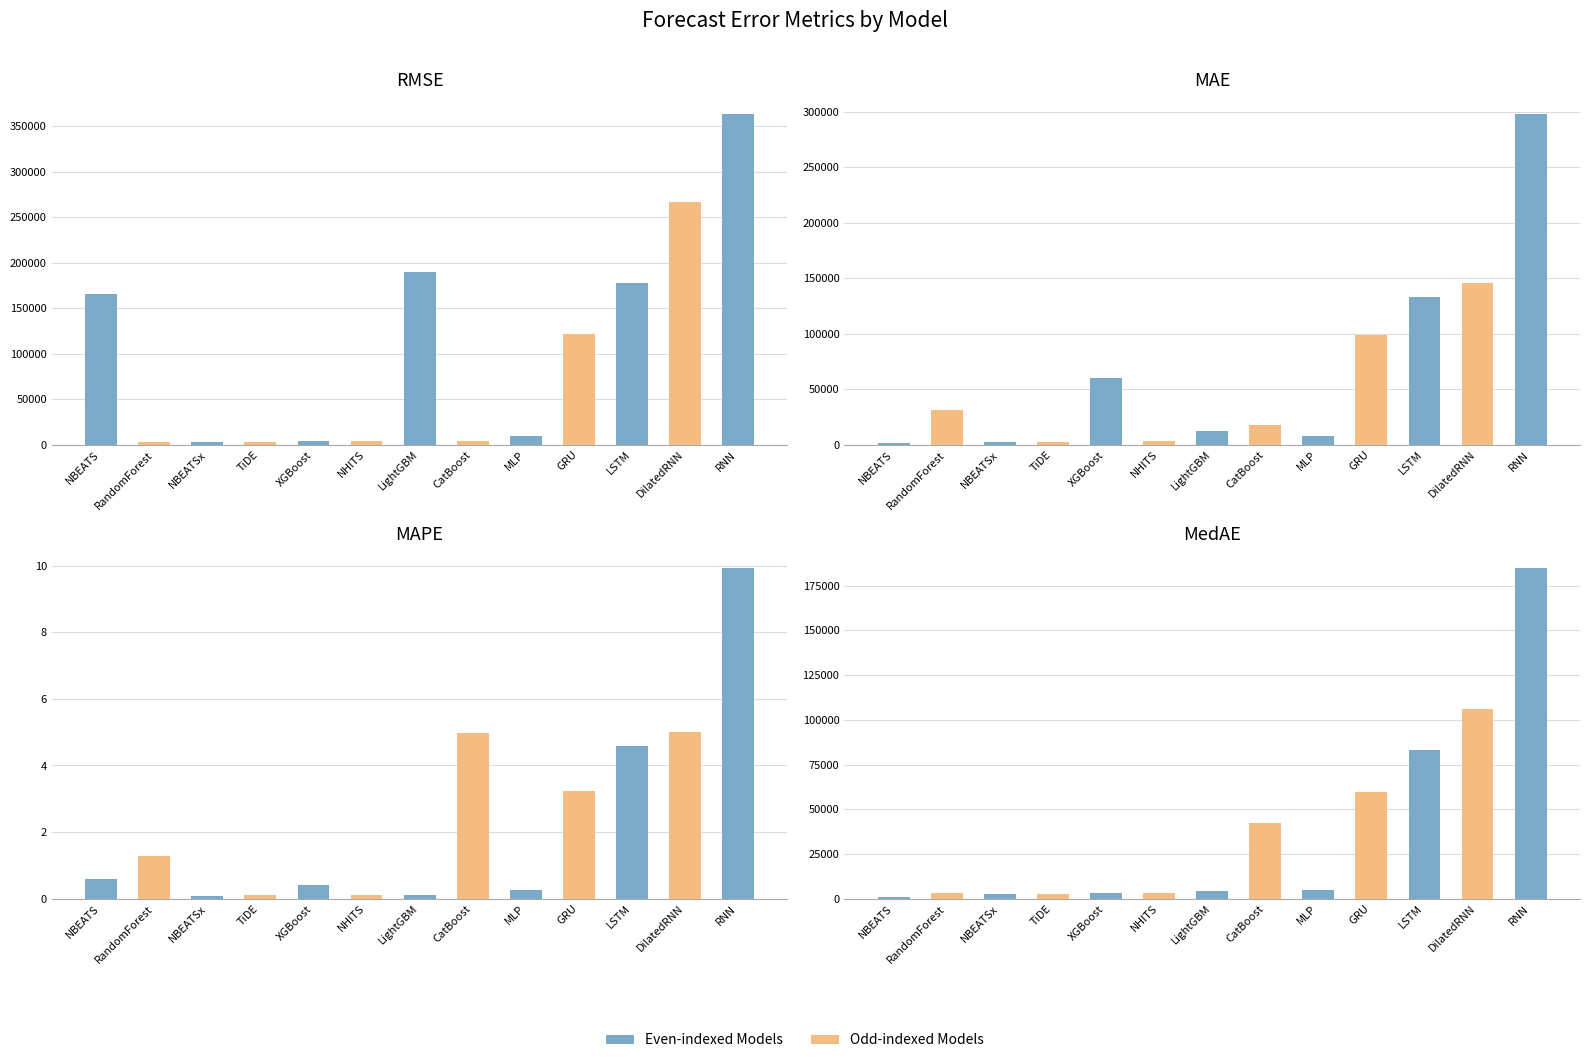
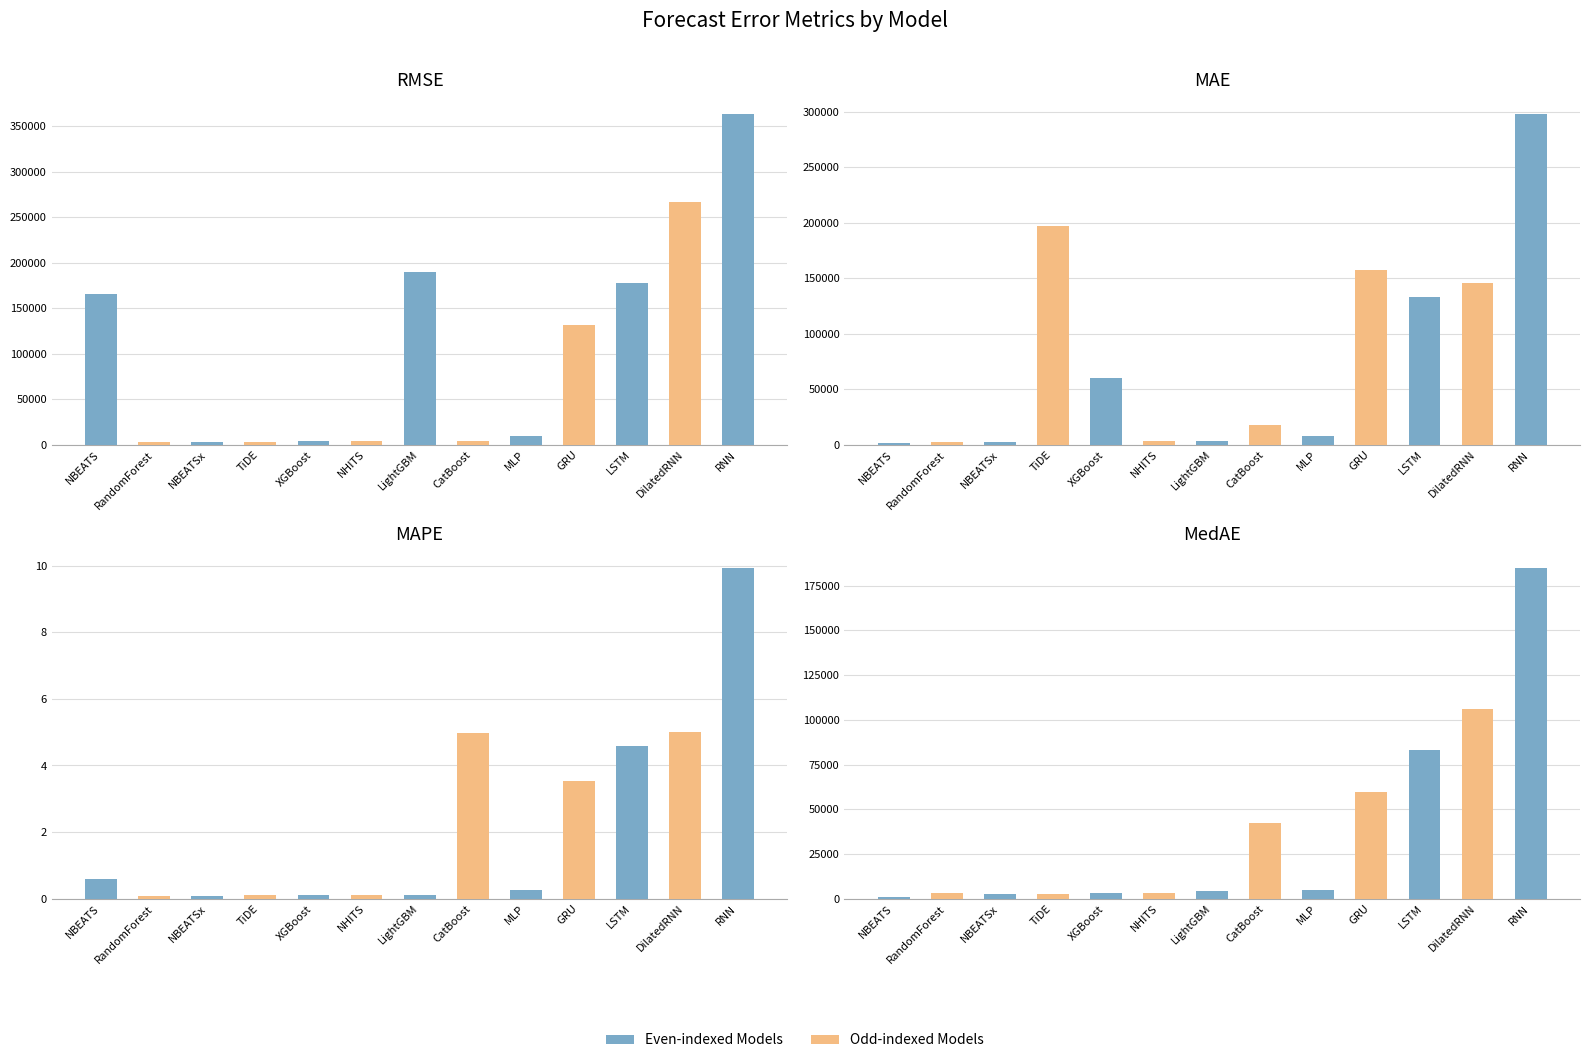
  {
    "RMSE": {
      "NBEATS": 170000,
      "RandomForest": 0,
      "NBEATSx": 0,
      "TiDE": 0,
      "XGBoost": 0,
      "NHITS": 0,
      "LightGBM": 190000,
      "CatBoost": 0,
      "MLP": 10000,
-     "GRU": 120000,
+     "GRU": 130000,
      "LSTM": 180000,
      "DilatedRNN": 270000,
      "RNN": 360000
    },
    "MAE": {
-     "RandomForest": 31000,
+     "RandomForest": 3000,
      "NBEATSx": 3000,
-     "TiDE": 3000,
+     "TiDE": 196000,
      "XGBoost": 60000,
      "NHITS": 4000,
-     "LightGBM": 12000,
+     "LightGBM": 3000,
      "CatBoost": 17000,
      "MLP": 7000,
-     "GRU": 99000,
+     "GRU": 157000,
      "LSTM": 133000,
      "DilatedRNN": 145000,
      "RNN": 298000
    },
    "MAPE": {
      "NBEATS": 0.6,
-     "RandomForest": 1.3,
+     "RandomForest": 0.1,
      "NBEATSx": 0.1,
      "TiDE": 0.1,
-     "XGBoost": 0.4,
+     "XGBoost": 0.1,
      "NHITS": 0.1,
      "LightGBM": 0.1,
      "CatBoost": 5.0,
      "MLP": 0.3,
-     "GRU": 3.2,
+     "GRU": 3.5,
      "LSTM": 4.6,
      "DilatedRNN": 5.0,
      "RNN": 9.9
    },
    "MedAE": {
      "RandomForest": 3000,
      "NBEATSx": 3000,
      "TiDE": 3000,
      "XGBoost": 3000,
      "NHITS": 3000,
      "LightGBM": 4000,
      "CatBoost": 42000,
      "MLP": 5000,
      "GRU": 60000,
      "LSTM": 83000,
      "DilatedRNN": 106000,
      "RNN": 185000
    }
  }
